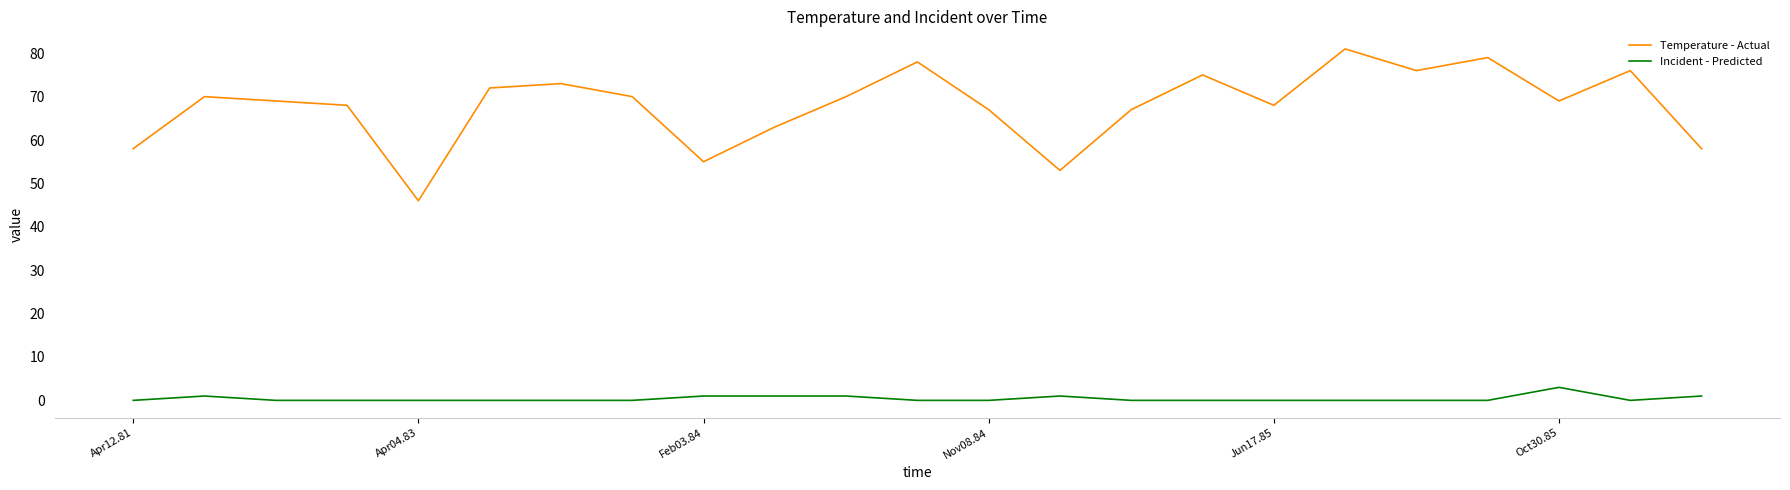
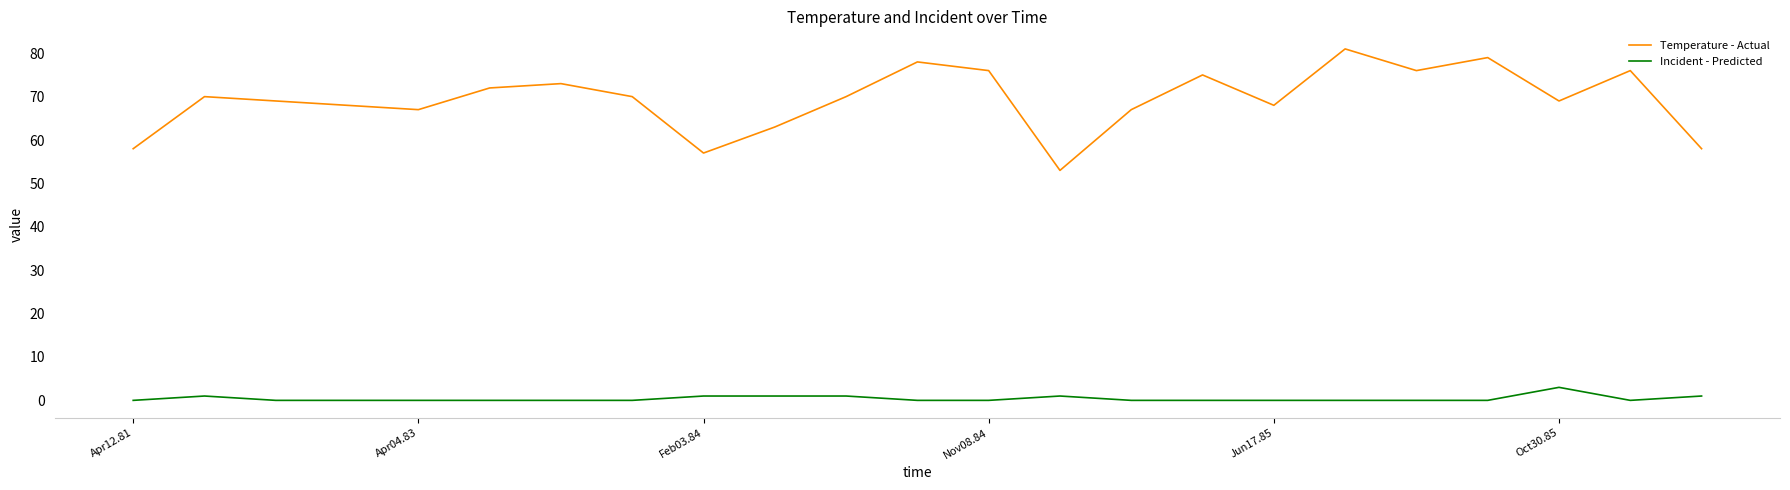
  {
    "Temperature - Actual": {
      "Apr12.81": 58,
-     "Apr04.83": 46,
-     "Feb03.84": 55,
-     "Nov08.84": 67,
+     "Apr04.83": 67,
+     "Feb03.84": 57,
+     "Nov08.84": 76,
      "Jun17.85": 68,
      "Oct30.85": 69
    },
    "Incident - Predicted": {
      "Apr12.81": 0,
      "Apr04.83": 0,
      "Feb03.84": 1,
      "Nov08.84": 0,
      "Jun17.85": 0,
      "Oct30.85": 3
    }
  }
